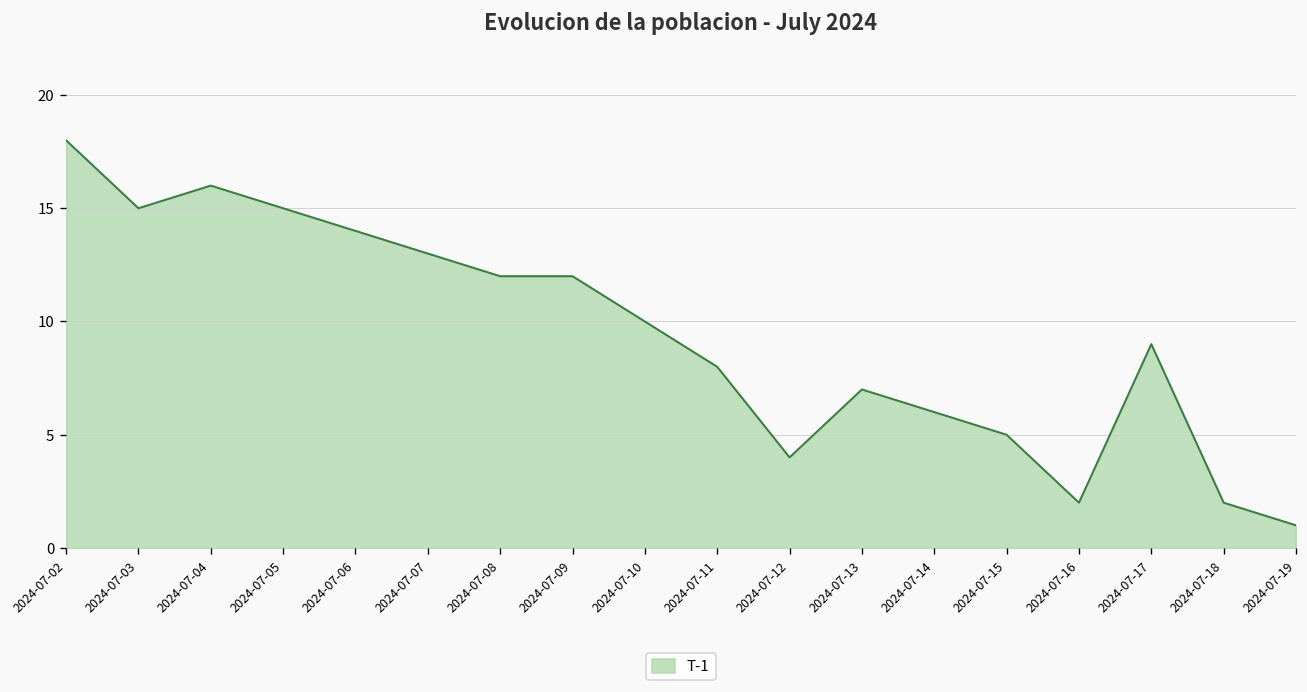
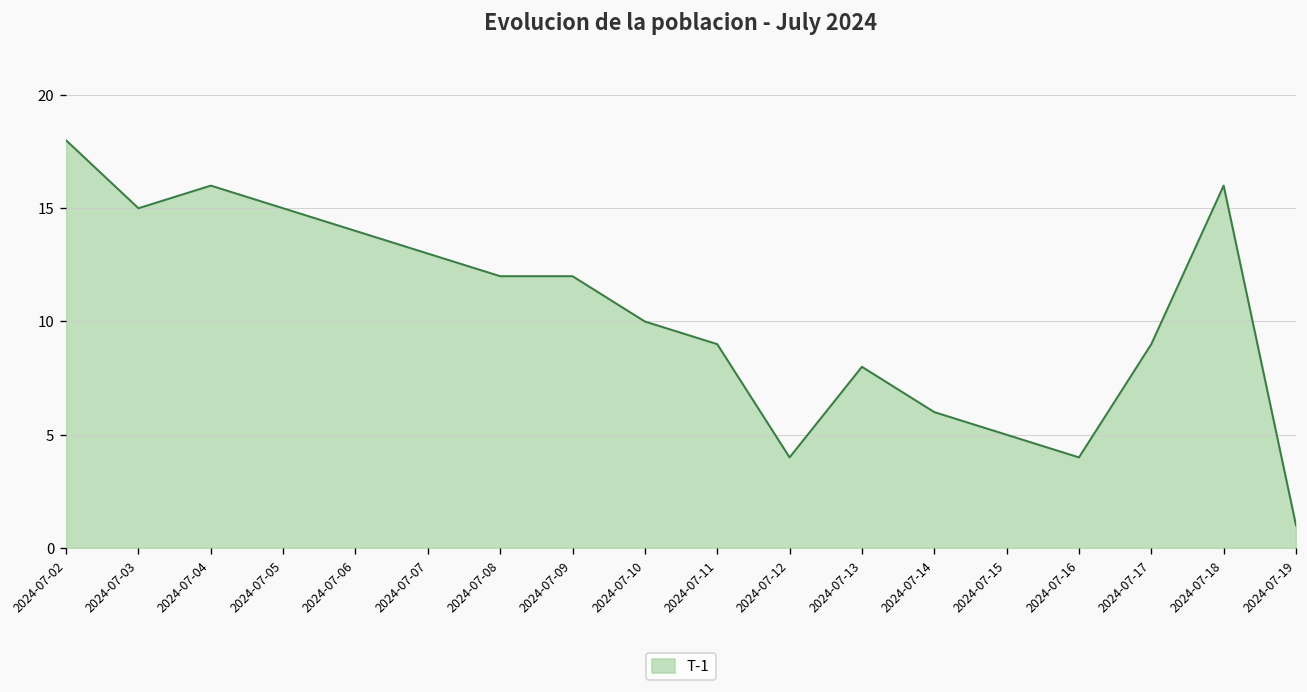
  {
    "2024-07-02": 18,
    "2024-07-03": 15,
    "2024-07-04": 16,
    "2024-07-05": 15,
    "2024-07-06": 14,
    "2024-07-07": 13,
    "2024-07-08": 12,
    "2024-07-09": 12,
    "2024-07-10": 10,
-   "2024-07-11": 8,
+   "2024-07-11": 9,
    "2024-07-12": 4,
-   "2024-07-13": 7,
+   "2024-07-13": 8,
    "2024-07-14": 6,
    "2024-07-15": 5,
-   "2024-07-16": 2,
+   "2024-07-16": 4,
    "2024-07-17": 9,
-   "2024-07-18": 2,
+   "2024-07-18": 16,
    "2024-07-19": 1
  }
